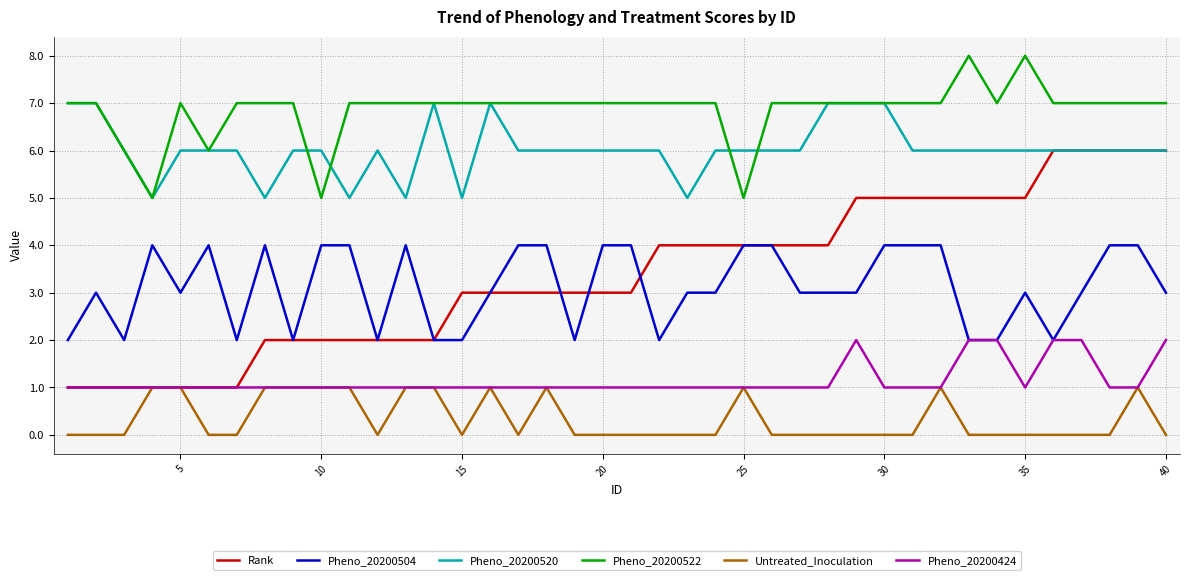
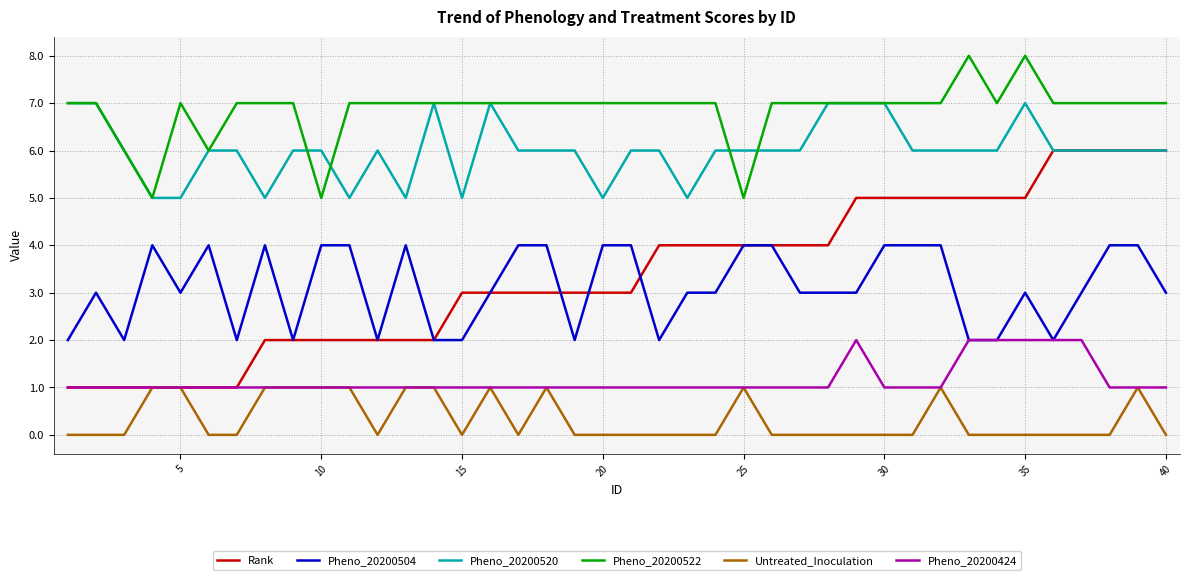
  {
    "Rank": {
      "10": 2,
      "15": 3,
      "20": 3,
      "30": 5,
      "35": 5
    },
    "Pheno_20200504": {
      "5": 3,
      "10": 4,
      "15": 2,
      "20": 4,
      "30": 4,
      "35": 3,
      "40": 3
    },
    "Pheno_20200520": {
-     "5": 6,
+     "5": 5,
      "10": 6,
      "15": 5,
-     "20": 6,
+     "20": 5,
      "25": 6,
-     "35": 6
+     "35": 7
    },
    "Pheno_20200522": {
      "5": 7,
      "10": 5,
      "15": 7,
      "20": 7,
      "25": 5,
      "35": 8,
      "40": 7
    },
    "Untreated_Inoculation": {
      "15": 0,
      "20": 0,
      "30": 0,
      "35": 0,
      "40": 0
    },
    "Pheno_20200424": {
      "15": 1,
      "20": 1,
      "30": 1,
-     "35": 1,
-     "40": 2
+     "35": 2,
+     "40": 1
    }
  }
